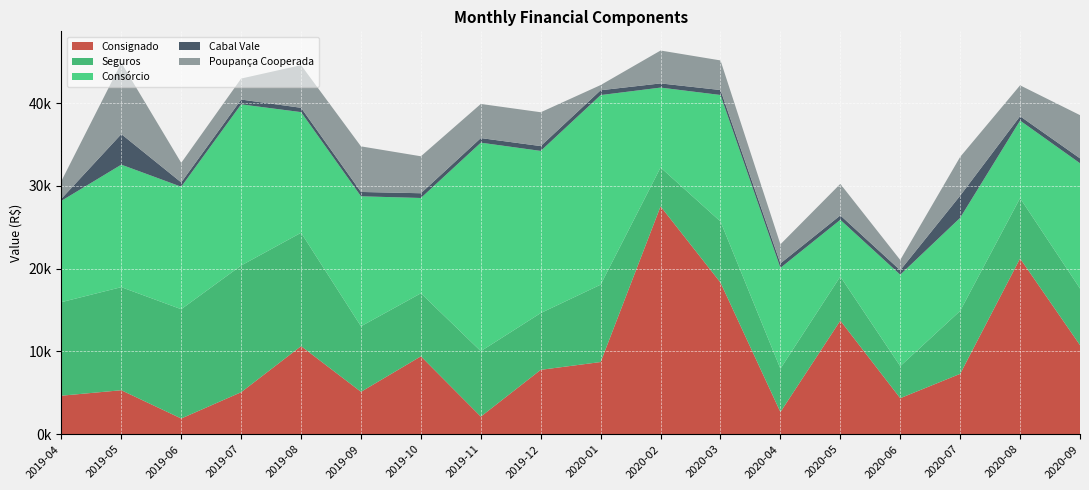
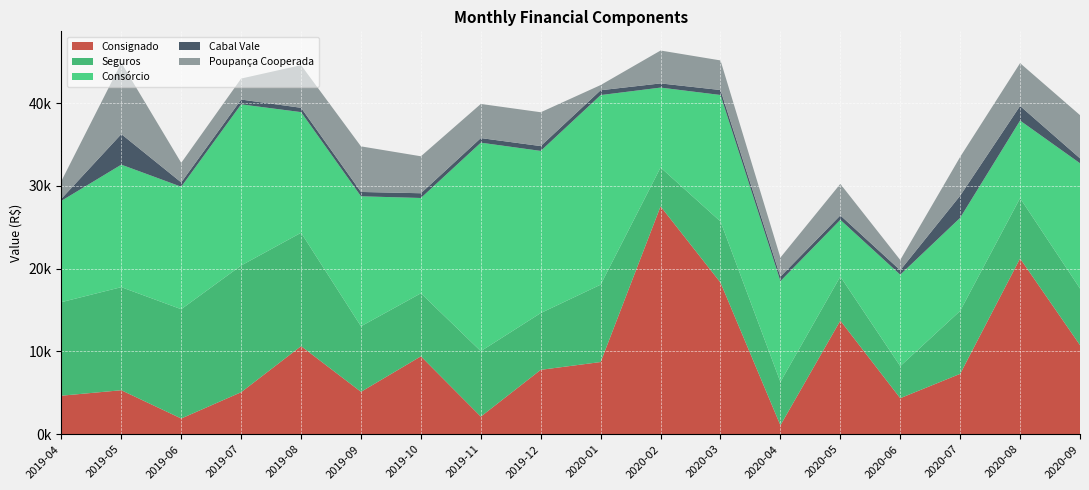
  {
    "Consignado": {
      "2019-04": 5000,
      "2019-05": 5000,
      "2019-06": 2000,
      "2019-07": 5000,
      "2019-08": 11000,
      "2019-09": 5000,
      "2019-10": 9000,
      "2019-11": 2000,
      "2019-12": 8000,
      "2020-01": 9000,
      "2020-02": 28000,
      "2020-03": 18000,
-     "2020-04": 3000,
+     "2020-04": 1000,
      "2020-05": 14000,
      "2020-06": 4000,
      "2020-07": 7000,
      "2020-08": 21000,
      "2020-09": 11000
    },
    "Cabal Vale": {
      "2019-05": 4000,
      "2019-06": 1000,
      "2019-07": 1000,
      "2019-08": 1000,
      "2019-09": 1000,
      "2019-10": 1000,
      "2019-11": 1000,
      "2019-12": 1000,
      "2020-01": 1000,
      "2020-02": 1000,
      "2020-03": 1000,
      "2020-04": 1000,
      "2020-05": 1000,
      "2020-06": 1000,
      "2020-07": 3000,
-     "2020-08": 1000,
+     "2020-08": 2000,
      "2020-09": 1000
    },
    "Poupança Cooperada": {
      "2019-04": 2000,
      "2019-06": 2000,
      "2019-09": 6000,
      "2019-10": 4000,
      "2019-11": 4000,
      "2019-12": 4000,
      "2020-01": 1000,
      "2020-02": 4000,
      "2020-03": 4000,
      "2020-04": 2000,
      "2020-05": 4000,
      "2020-06": 1000,
      "2020-07": 5000,
-     "2020-08": 4000,
+     "2020-08": 5000,
      "2020-09": 5000
    }
  }
